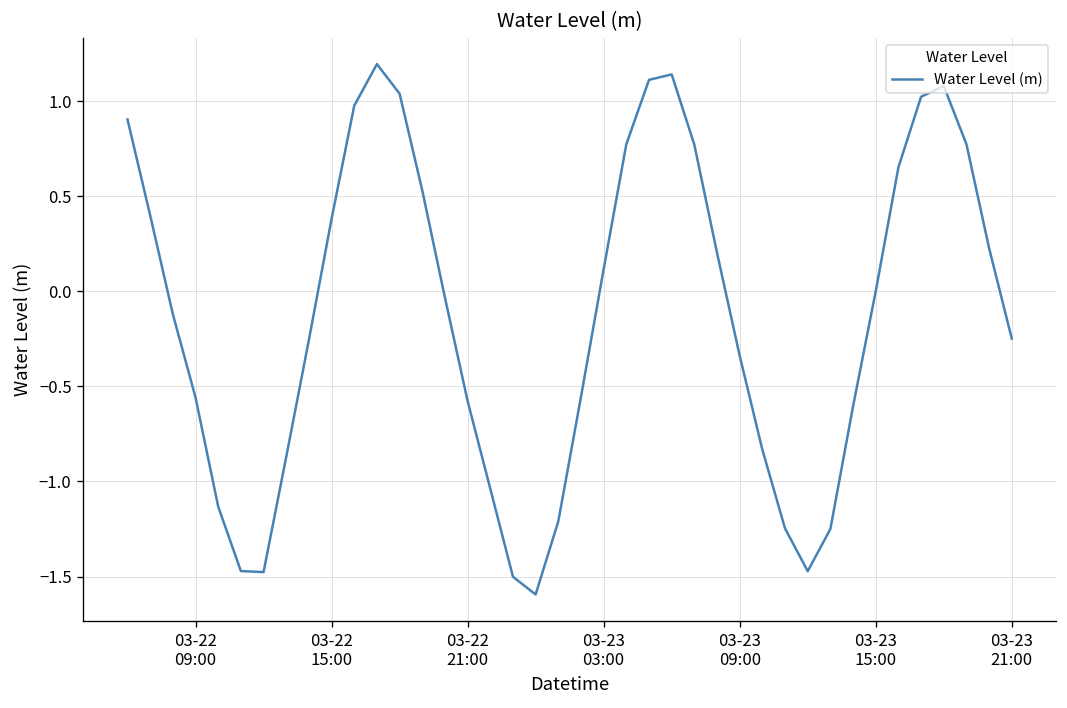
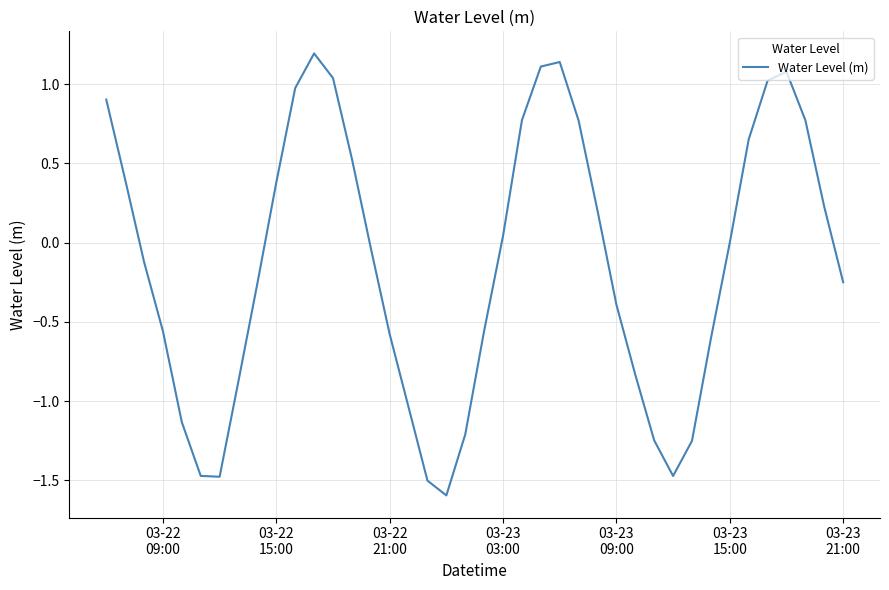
  {
    "03-22 09:00": -0.56,
    "03-22 15:00": 0.38,
    "03-22 21:00": -0.58,
-   "03-23 03:00": 0.12,
-   "03-23 09:00": -0.34,
+   "03-23 03:00": 0.04,
+   "03-23 09:00": -0.39,
    "03-23 15:00": 0.00,
    "03-23 21:00": -0.25
  }
